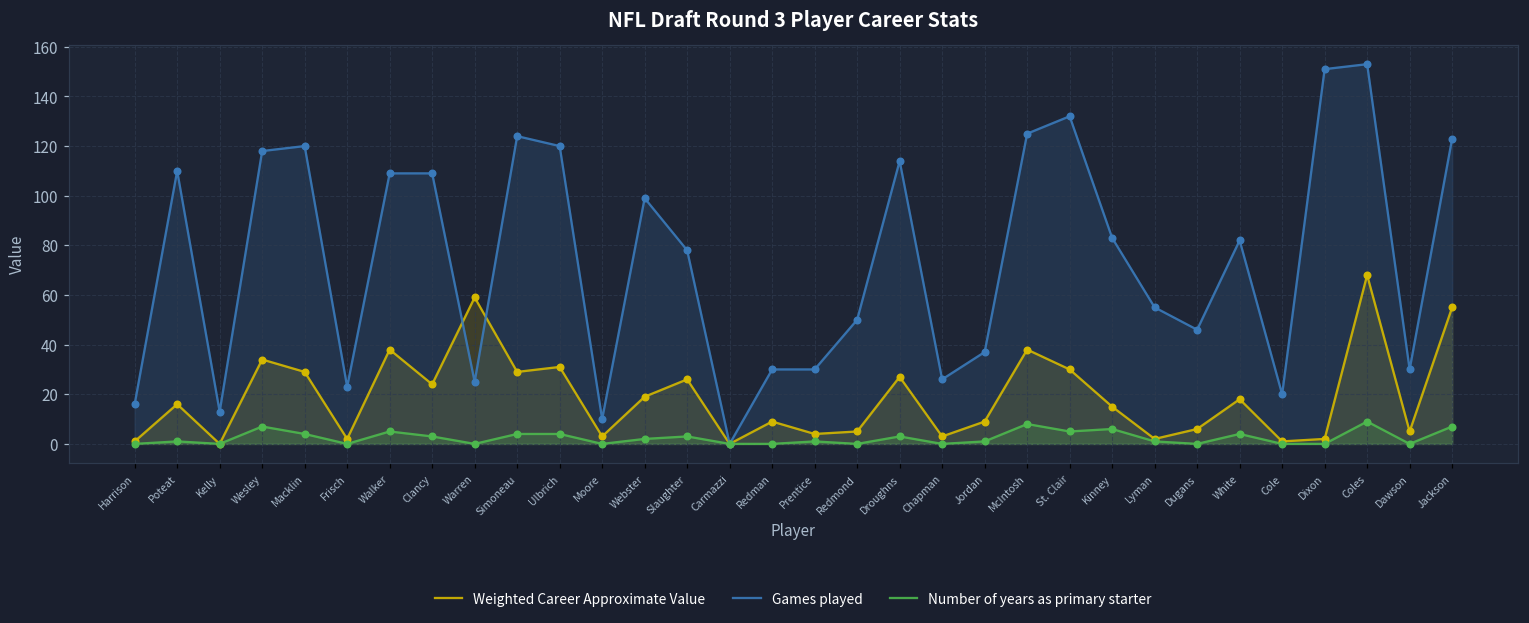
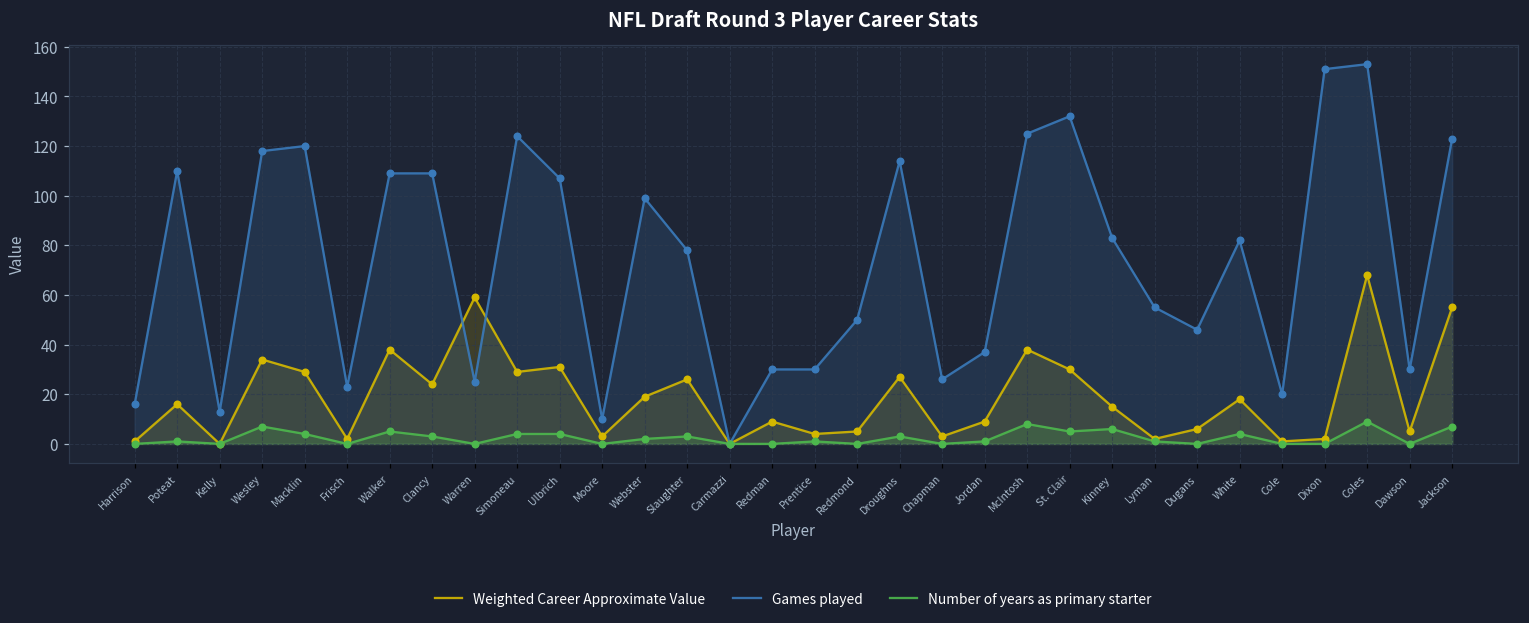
  {
    "Weighted Career Approximate Value": {
      "Poteat": 16,
      "Wesley": 34,
      "Macklin": 29,
      "Frisch": 2,
      "Walker": 38,
      "Clancy": 24,
      "Warren": 59,
      "Simoneau": 29,
      "Ulbrich": 31,
      "Moore": 3,
      "Webster": 19,
      "Slaughter": 26,
      "Redman": 9,
      "Prentice": 4,
      "Redmond": 5,
      "Droughns": 27,
      "Chapman": 3,
      "Jordan": 9,
      "McIntosh": 38,
      "St. Clair": 30,
      "Kinney": 15,
      "Dugans": 6,
      "White": 18,
      "Dixon": 2,
      "Coles": 68,
      "Dawson": 5,
      "Jackson": 55
    },
    "Games played": {
      "Harrison": 16,
      "Poteat": 110,
      "Kelly": 13,
      "Wesley": 118,
      "Macklin": 120,
      "Frisch": 23,
      "Walker": 109,
      "Clancy": 109,
      "Warren": 25,
      "Simoneau": 124,
-     "Ulbrich": 120,
+     "Ulbrich": 107,
      "Moore": 10,
      "Webster": 99,
      "Slaughter": 78,
      "Redman": 30,
      "Prentice": 30,
      "Redmond": 50,
      "Droughns": 114,
      "Chapman": 26,
      "Jordan": 37,
      "McIntosh": 125,
      "St. Clair": 132,
      "Kinney": 83,
      "Lyman": 55,
      "Dugans": 46,
      "White": 82,
      "Cole": 20,
      "Dixon": 151,
      "Coles": 153,
      "Dawson": 30,
      "Jackson": 123
    },
    "Number of years as primary starter": {
      "Poteat": 1,
      "Wesley": 7,
      "Macklin": 4,
      "Frisch": 0,
      "Walker": 5,
      "Clancy": 3,
      "Warren": 0,
      "Simoneau": 4,
      "Ulbrich": 4,
      "Moore": 0,
      "Webster": 2,
      "Slaughter": 3,
      "Redman": 0,
      "Prentice": 1,
      "Redmond": 0,
      "Droughns": 3,
      "Chapman": 0,
      "Jordan": 1,
      "McIntosh": 8,
      "St. Clair": 5,
      "Kinney": 6,
      "Dugans": 0,
      "White": 4,
      "Dixon": 0,
      "Coles": 9,
      "Dawson": 0,
      "Jackson": 7
    }
  }
